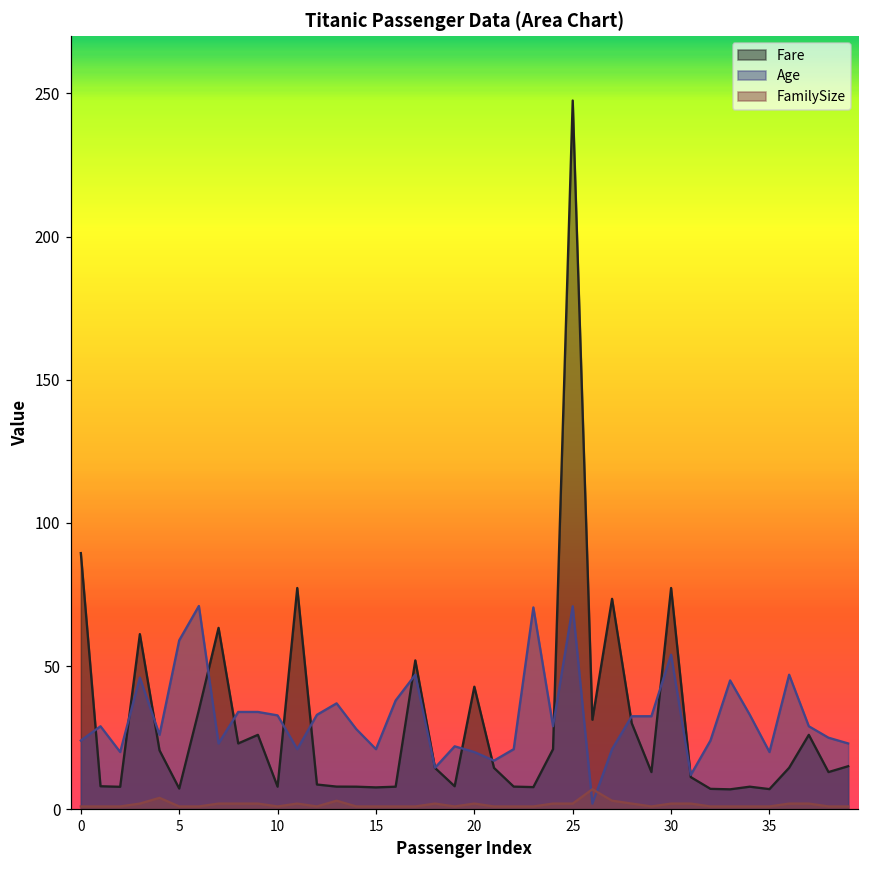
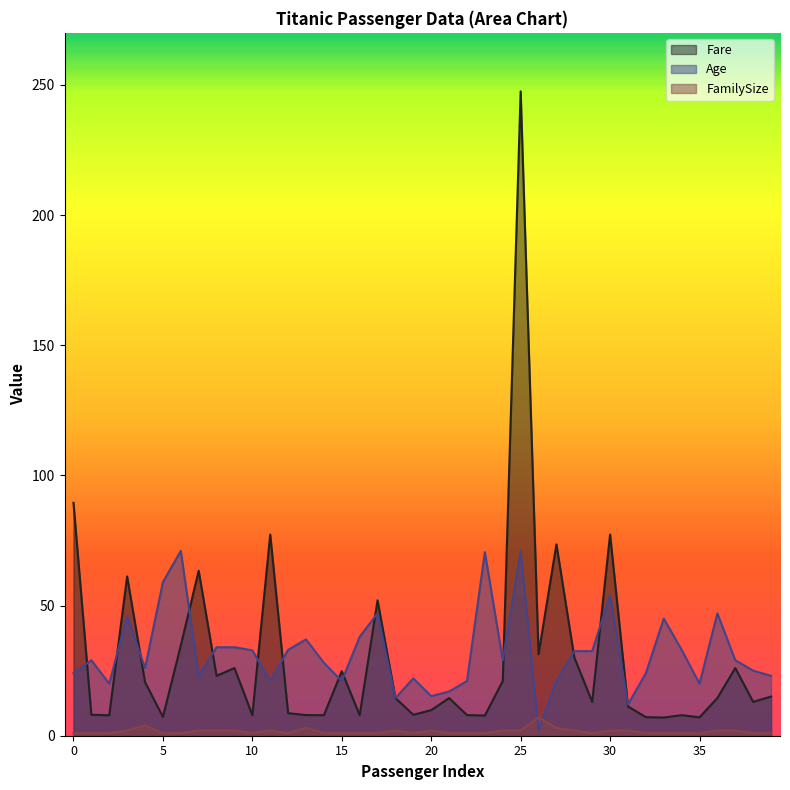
  {
    "Fare": {
      "0": 89,
      "5": 7,
      "10": 8,
-     "15": 8,
-     "20": 43,
+     "15": 25,
+     "20": 10,
      "25": 248,
      "30": 77,
      "35": 7
    },
    "Age": {
      "0": 24,
      "5": 59,
      "10": 33,
      "15": 21,
-     "20": 20,
+     "20": 15,
      "25": 71,
      "30": 54,
      "35": 20
    },
    "FamilySize": {
      "0": 1,
      "5": 1,
      "10": 1,
      "15": 1,
      "20": 2,
      "25": 2,
      "30": 2,
      "35": 1
    }
  }
